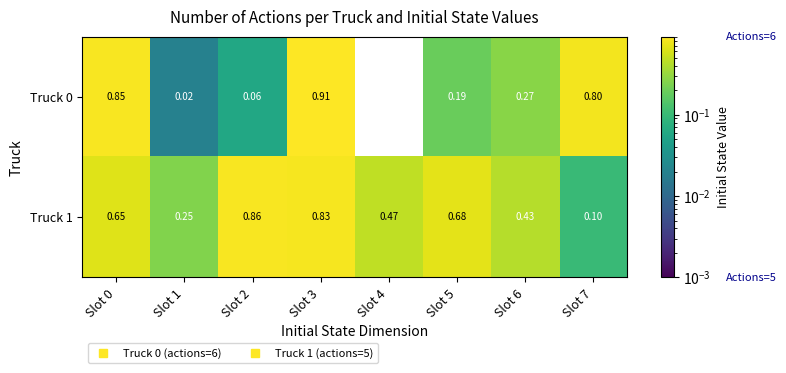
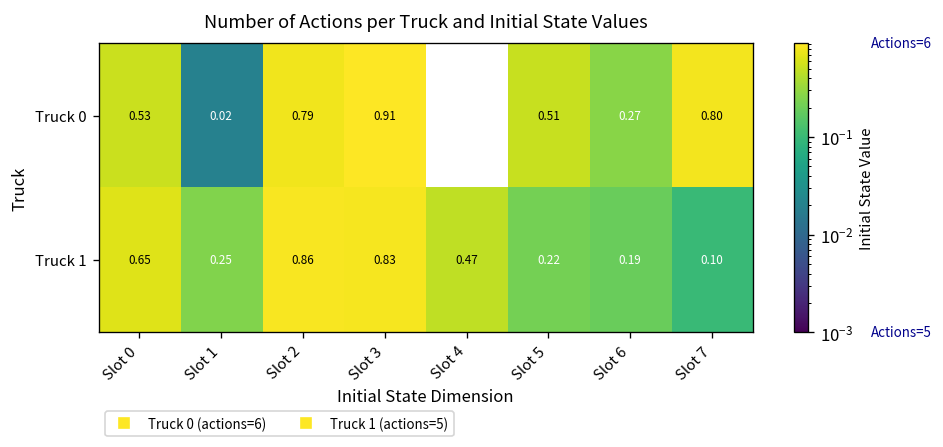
  {
    "Truck 0": {
-     "Slot 0": 0.85,
+     "Slot 0": 0.53,
      "Slot 1": 0.02,
-     "Slot 2": 0.06,
+     "Slot 2": 0.79,
      "Slot 3": 0.91,
-     "Slot 5": 0.19,
+     "Slot 5": 0.51,
      "Slot 6": 0.27,
      "Slot 7": 0.80
    },
    "Truck 1": {
      "Slot 0": 0.65,
      "Slot 1": 0.25,
      "Slot 2": 0.86,
      "Slot 3": 0.83,
      "Slot 4": 0.47,
-     "Slot 5": 0.68,
-     "Slot 6": 0.43,
+     "Slot 5": 0.22,
+     "Slot 6": 0.19,
      "Slot 7": 0.10
    }
  }
